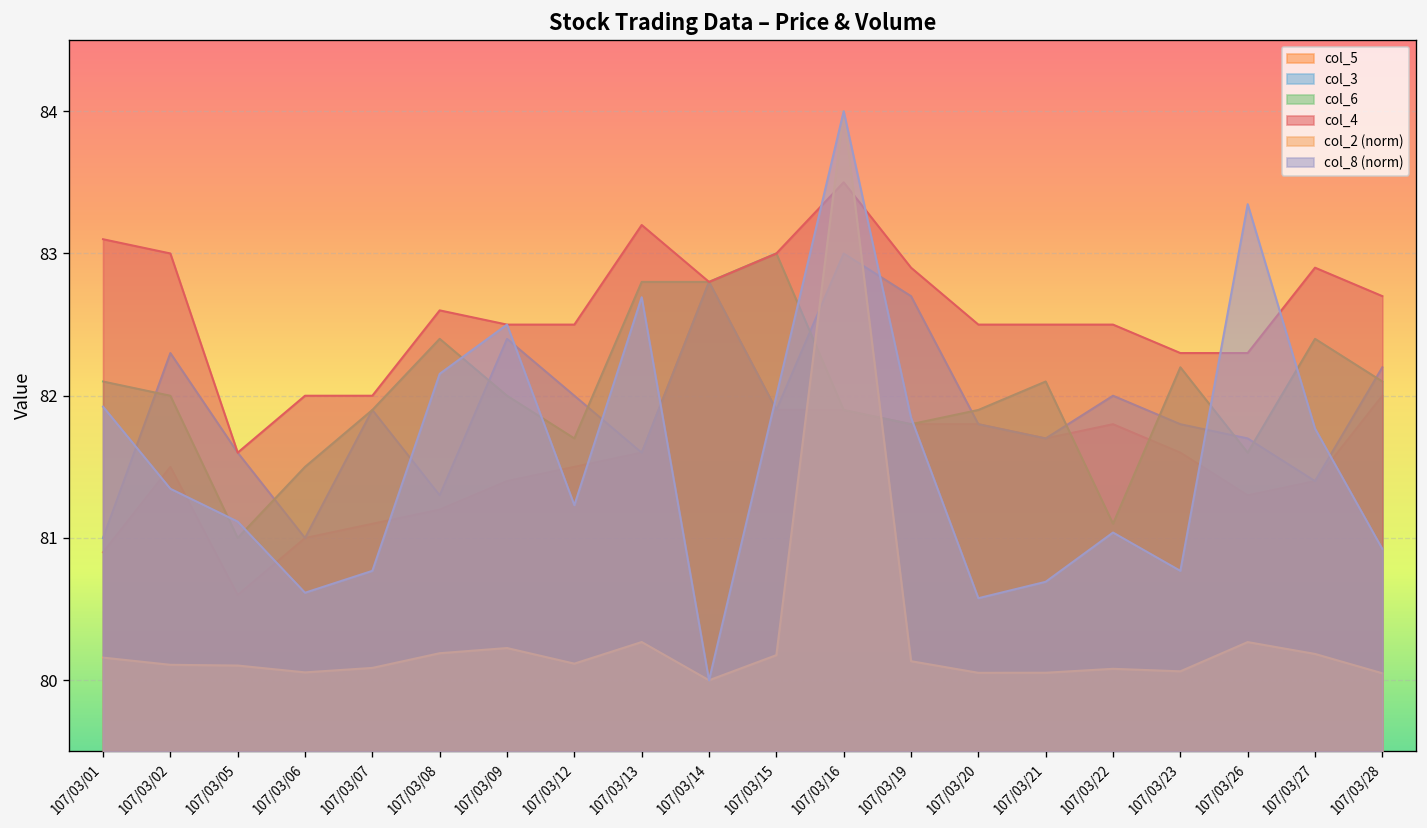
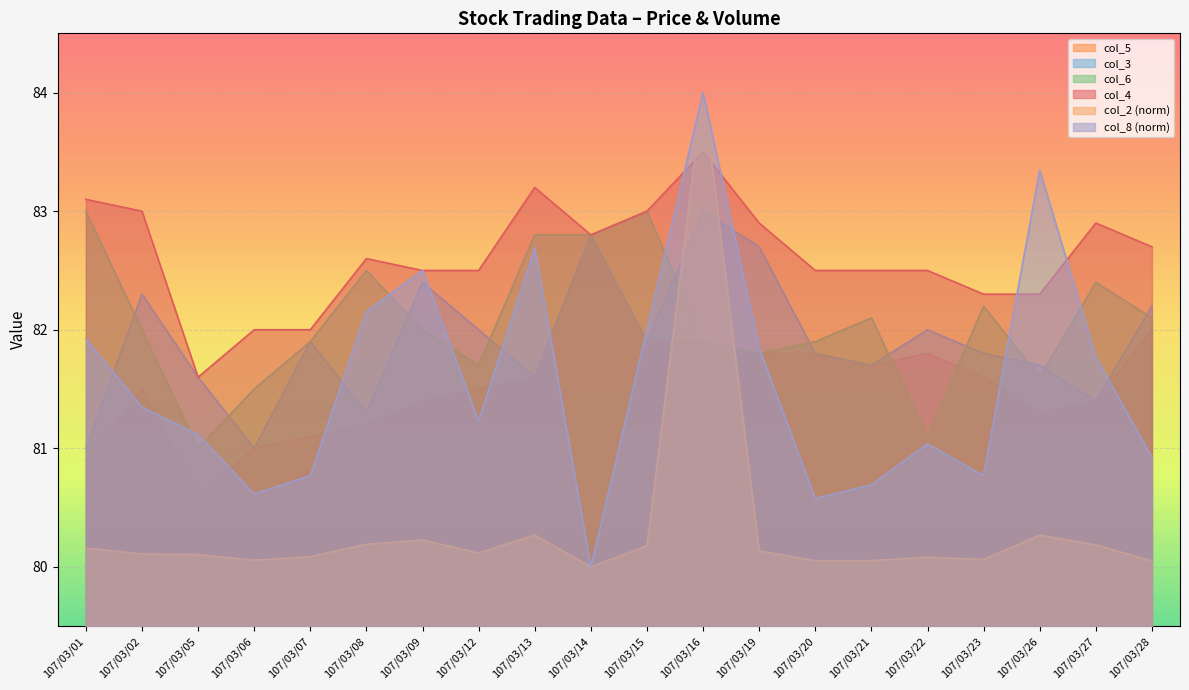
  {
    "col_6": {
-     "107/03/01": 82.1,
+     "107/03/01": 83.0,
      "107/03/02": 82.0,
      "107/03/05": 81.0,
      "107/03/06": 81.5,
-     "107/03/08": 82.4,
+     "107/03/08": 82.5,
      "107/03/09": 82.0,
      "107/03/12": 81.7,
      "107/03/13": 82.8,
      "107/03/20": 81.9,
      "107/03/21": 82.1,
      "107/03/22": 81.1,
      "107/03/23": 82.2,
      "107/03/26": 81.6,
      "107/03/27": 82.4,
      "107/03/28": 82.1
    }
  }
